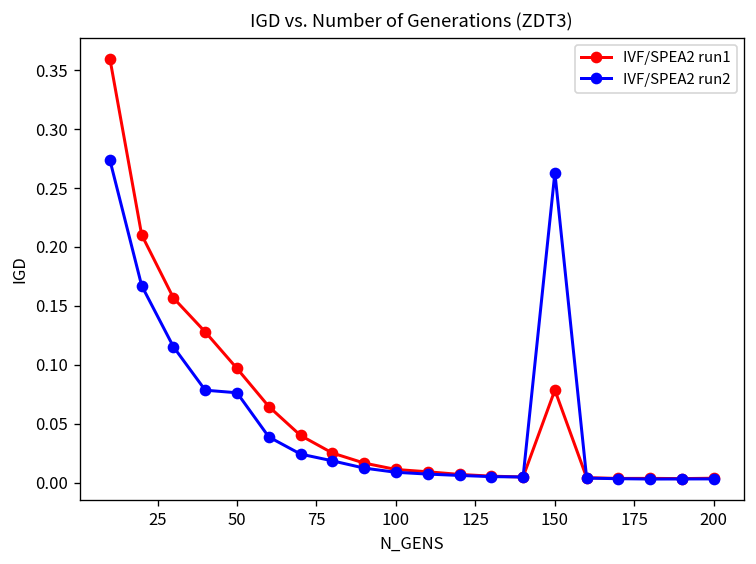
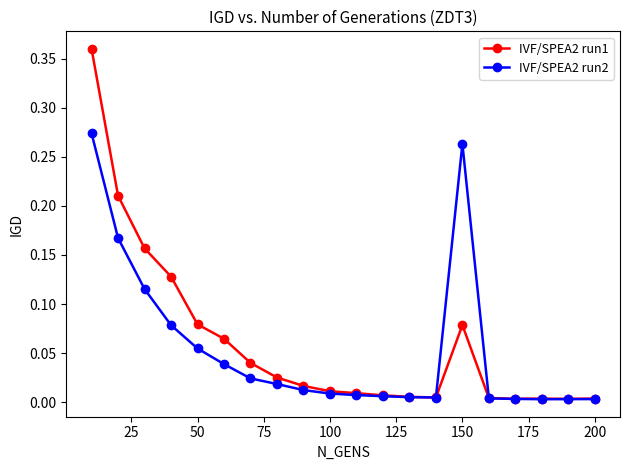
  {
    "IVF/SPEA2 run1": {
-     "50": 0.10,
+     "50": 0.08,
      "150": 0.08
    },
    "IVF/SPEA2 run2": {
-     "50": 0.08,
+     "50": 0.05,
      "150": 0.26
    }
  }
